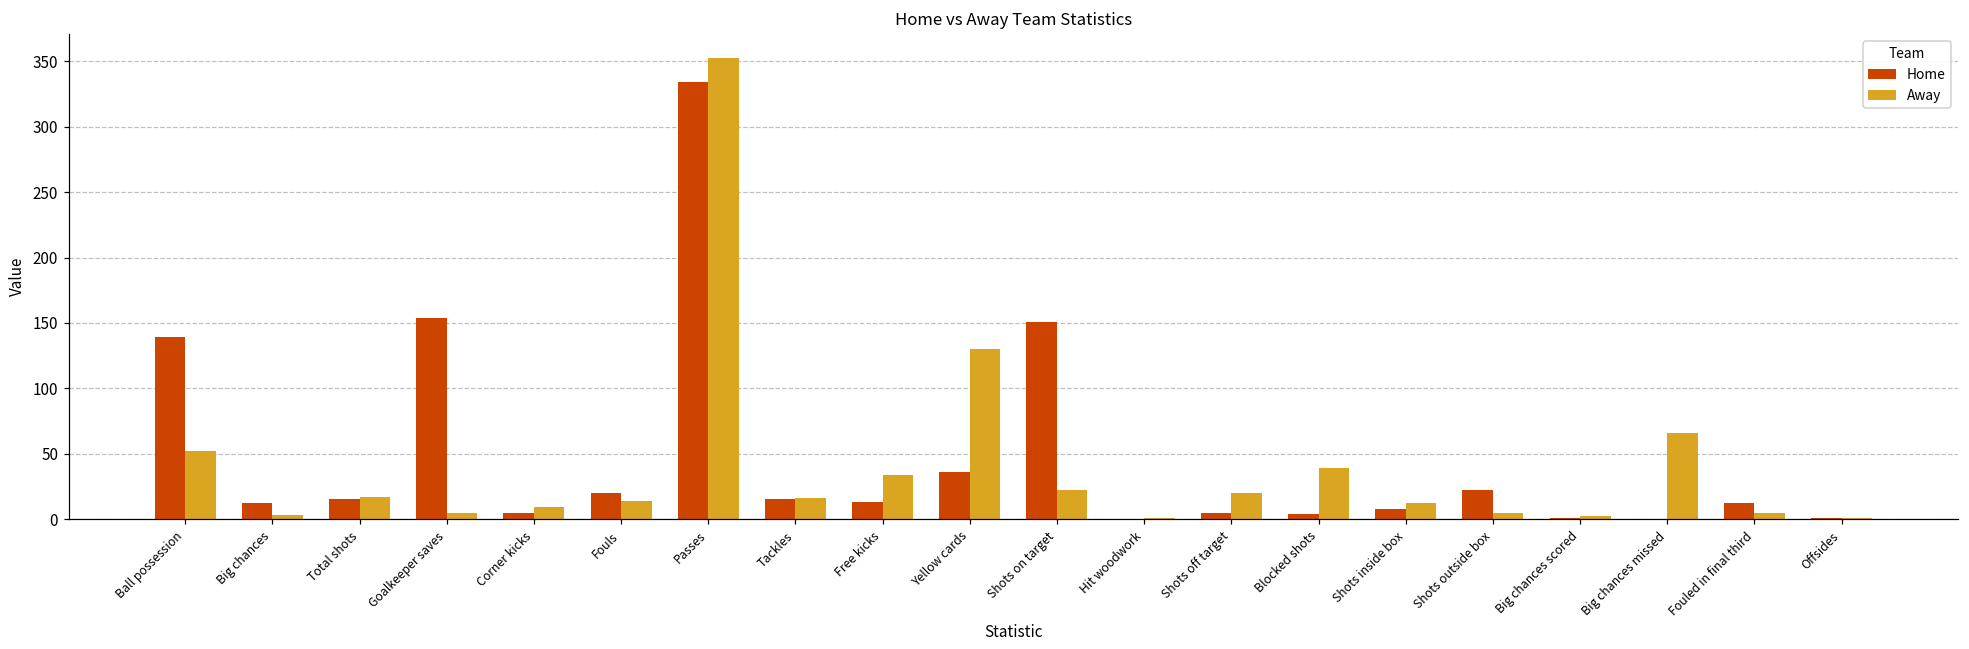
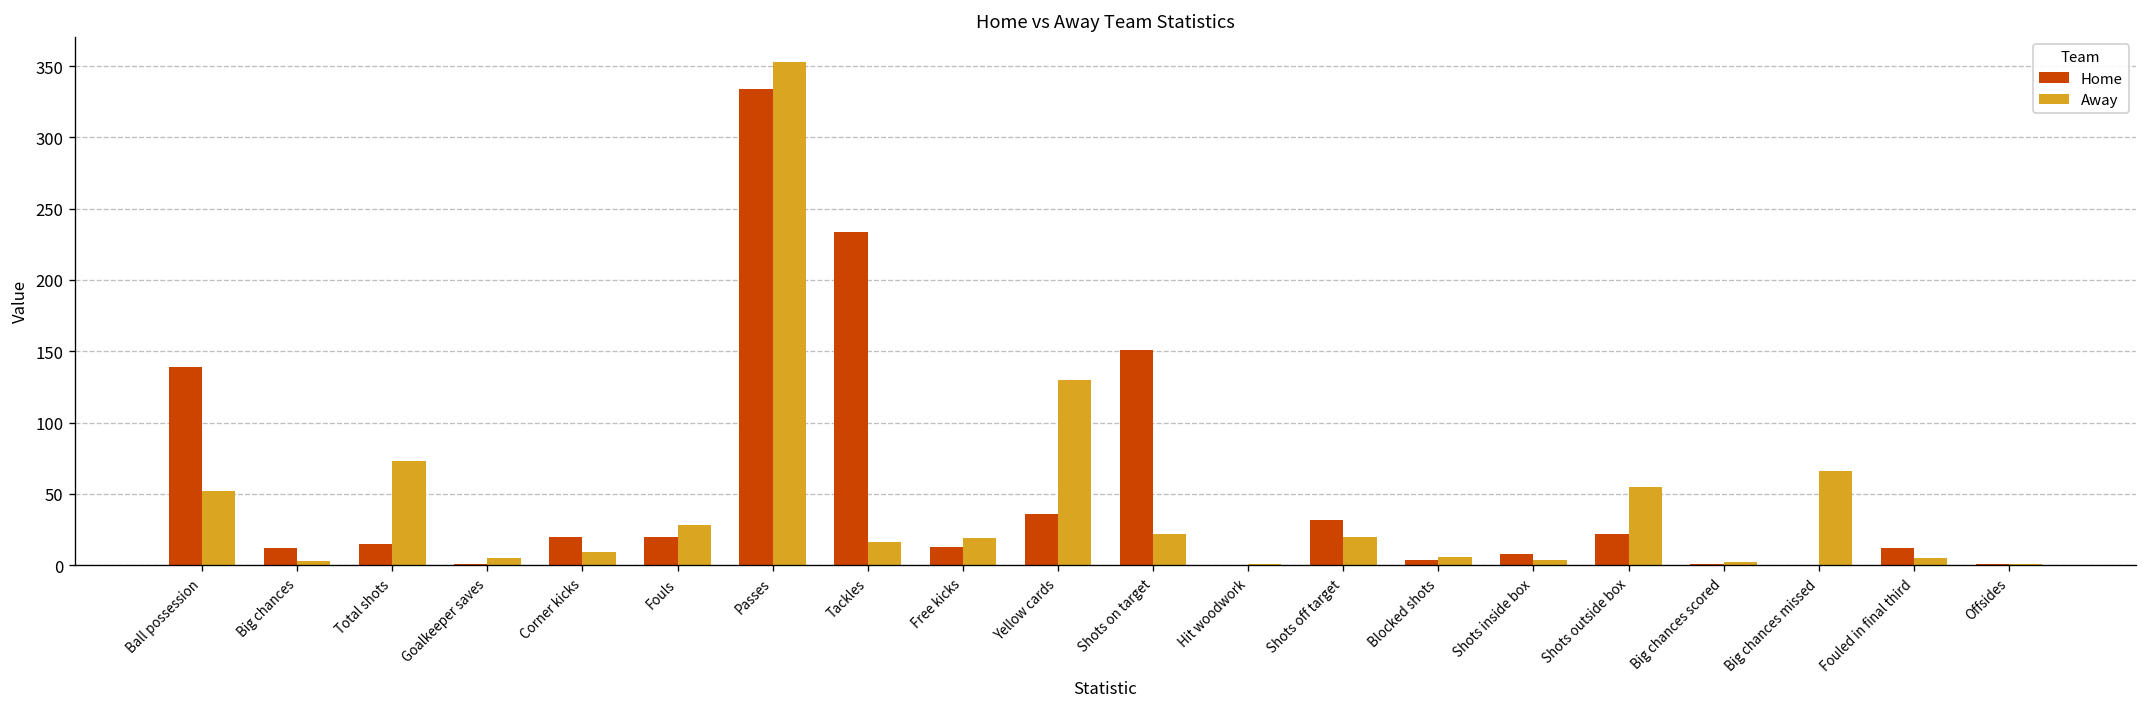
  {
    "Home": {
      "Ball possession": 139,
      "Big chances": 12,
      "Total shots": 15,
-     "Goalkeeper saves": 154,
-     "Corner kicks": 5,
+     "Goalkeeper saves": 1,
+     "Corner kicks": 20,
      "Fouls": 20,
      "Passes": 334,
-     "Tackles": 15,
+     "Tackles": 234,
      "Free kicks": 13,
      "Yellow cards": 36,
      "Shots on target": 151,
      "Hit woodwork": 0,
-     "Shots off target": 5,
+     "Shots off target": 32,
      "Blocked shots": 4,
      "Shots inside box": 8,
      "Shots outside box": 22,
      "Big chances missed": 0,
      "Fouled in final third": 12
    },
    "Away": {
      "Ball possession": 52,
      "Big chances": 3,
-     "Total shots": 17,
+     "Total shots": 73,
      "Goalkeeper saves": 5,
      "Corner kicks": 9,
-     "Fouls": 14,
+     "Fouls": 28,
      "Passes": 353,
      "Tackles": 16,
-     "Free kicks": 34,
+     "Free kicks": 19,
      "Yellow cards": 130,
      "Shots on target": 22,
      "Shots off target": 20,
-     "Blocked shots": 39,
-     "Shots inside box": 12,
-     "Shots outside box": 5,
+     "Blocked shots": 6,
+     "Shots inside box": 4,
+     "Shots outside box": 55,
      "Big chances missed": 66,
      "Fouled in final third": 5
    }
  }
